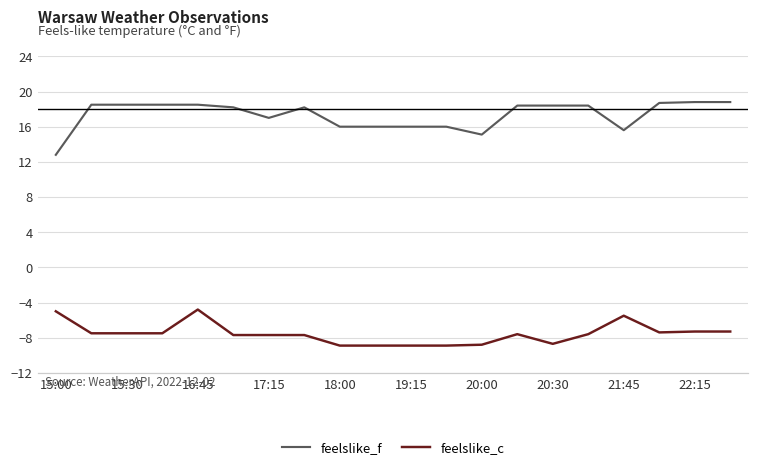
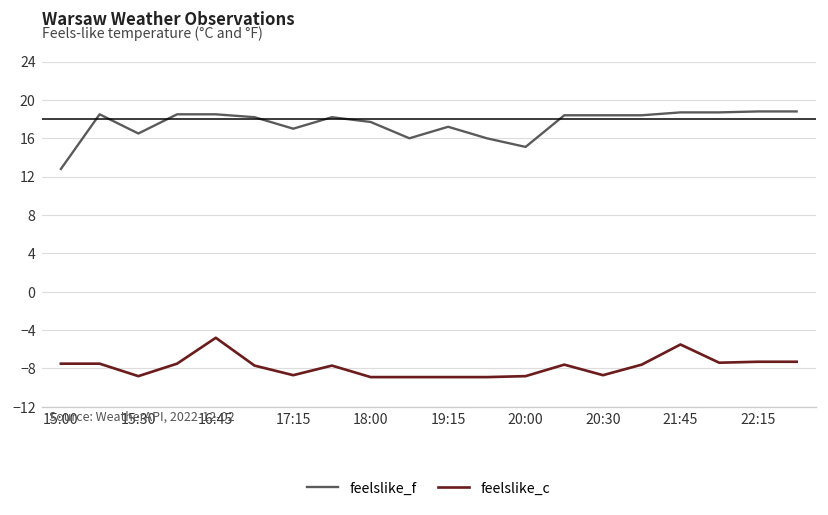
  {
    "feelslike_f": {
      "15:00": 13,
-     "15:30": 19,
+     "15:30": 17,
      "16:45": 19,
      "17:15": 17,
-     "18:00": 16,
-     "19:15": 16,
+     "18:00": 18,
+     "19:15": 17,
      "20:00": 15,
      "20:30": 18,
-     "21:45": 16,
+     "21:45": 19,
      "22:15": 19
    },
    "feelslike_c": {
-     "15:00": -5,
-     "15:30": -8,
+     "15:00": -8,
+     "15:30": -9,
      "16:45": -5,
-     "17:15": -8,
+     "17:15": -9,
      "18:00": -9,
      "19:15": -9,
      "20:00": -9,
      "20:30": -9,
      "21:45": -6,
      "22:15": -7
    }
  }
